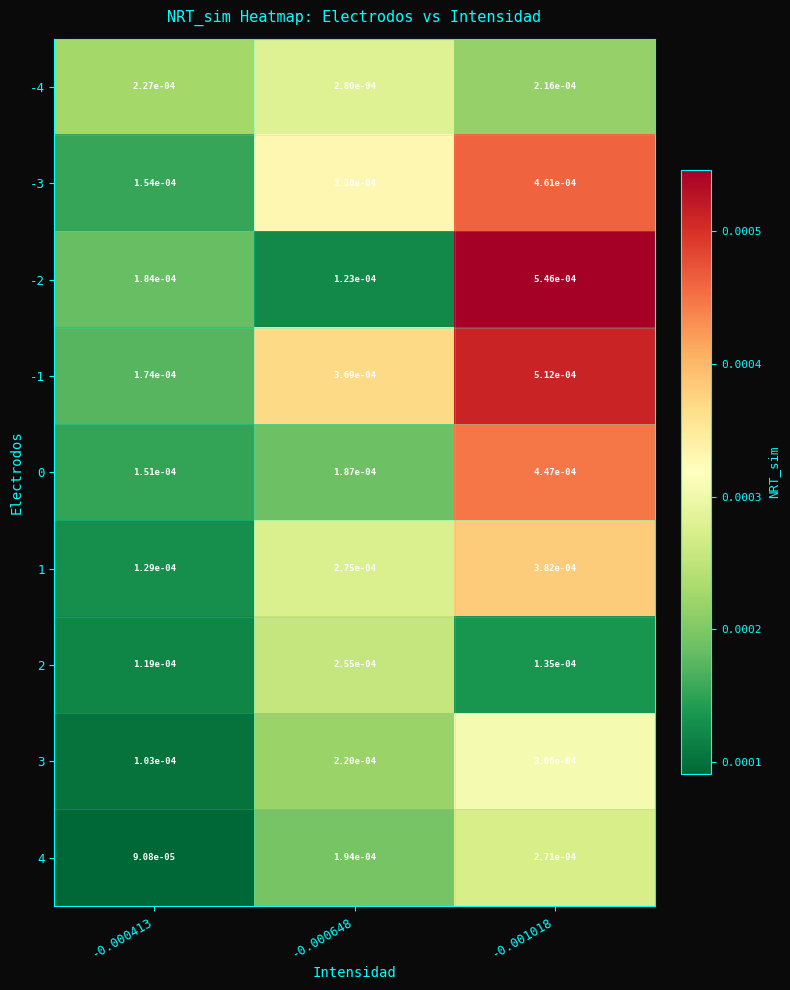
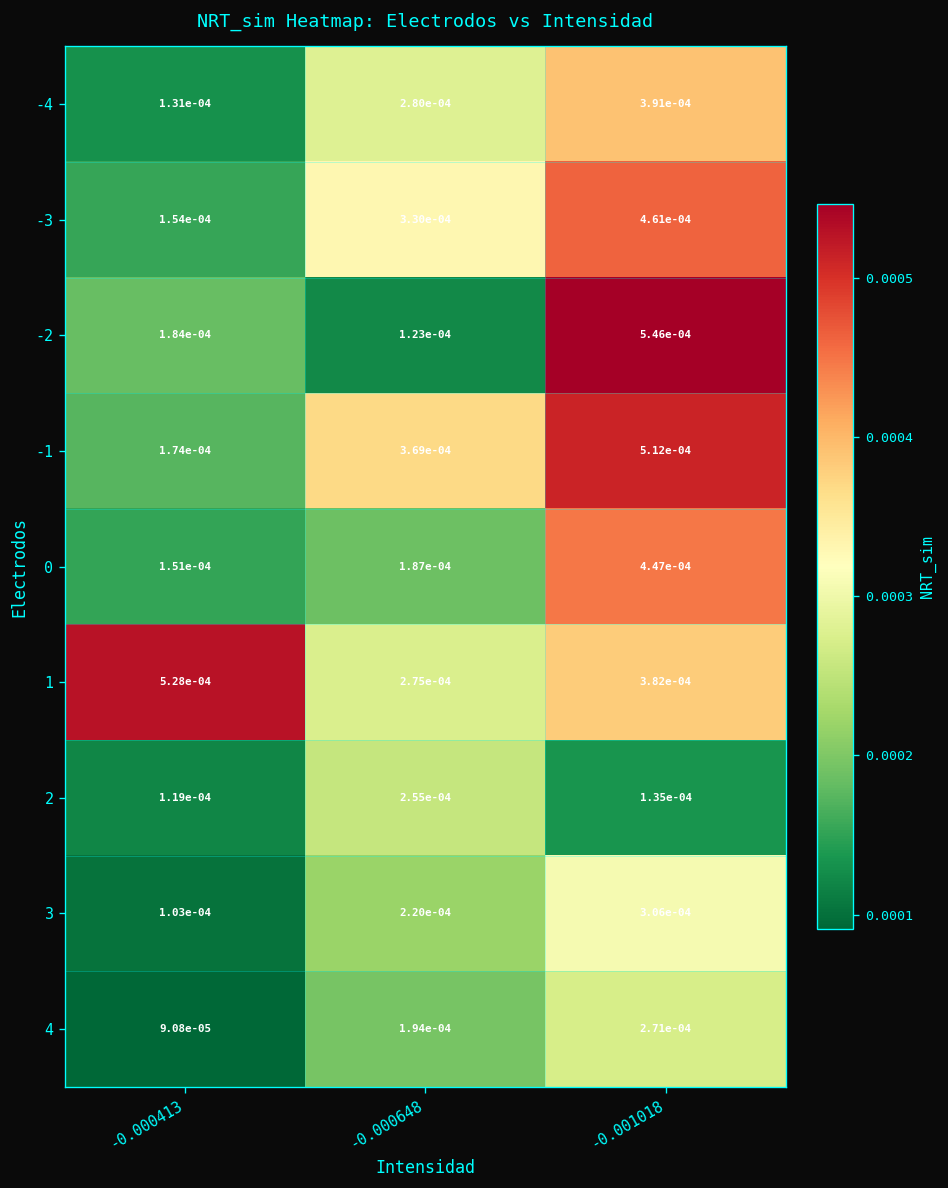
  {
    "-4": {
-     "-0.000413": "2.27e-04",
+     "-0.000413": "1.31e-04",
      "-0.000648": "2.80e-04",
-     "-0.001018": "2.16e-04"
+     "-0.001018": "3.91e-04"
    },
    "-3": {
      "-0.000413": "1.54e-04",
      "-0.000648": "3.30e-04",
      "-0.001018": "4.61e-04"
    },
    "-2": {
      "-0.000413": "1.84e-04",
      "-0.000648": "1.23e-04",
      "-0.001018": "5.46e-04"
    },
    "-1": {
      "-0.000413": "1.74e-04",
      "-0.000648": "3.69e-04",
      "-0.001018": "5.12e-04"
    },
    "0": {
      "-0.000413": "1.51e-04",
      "-0.000648": "1.87e-04",
      "-0.001018": "4.47e-04"
    },
    "1": {
-     "-0.000413": "1.29e-04",
+     "-0.000413": "5.28e-04",
      "-0.000648": "2.75e-04",
      "-0.001018": "3.82e-04"
    },
    "2": {
      "-0.000413": "1.19e-04",
      "-0.000648": "2.55e-04",
      "-0.001018": "1.35e-04"
    },
    "3": {
      "-0.000413": "1.03e-04",
      "-0.000648": "2.20e-04",
      "-0.001018": "3.06e-04"
    },
    "4": {
      "-0.000413": "9.08e-05",
      "-0.000648": "1.94e-04",
      "-0.001018": "2.71e-04"
    }
  }
